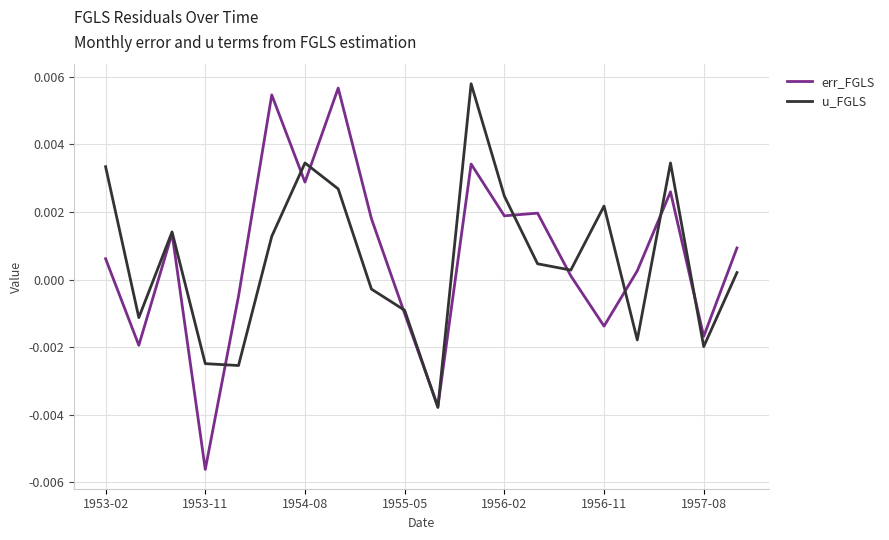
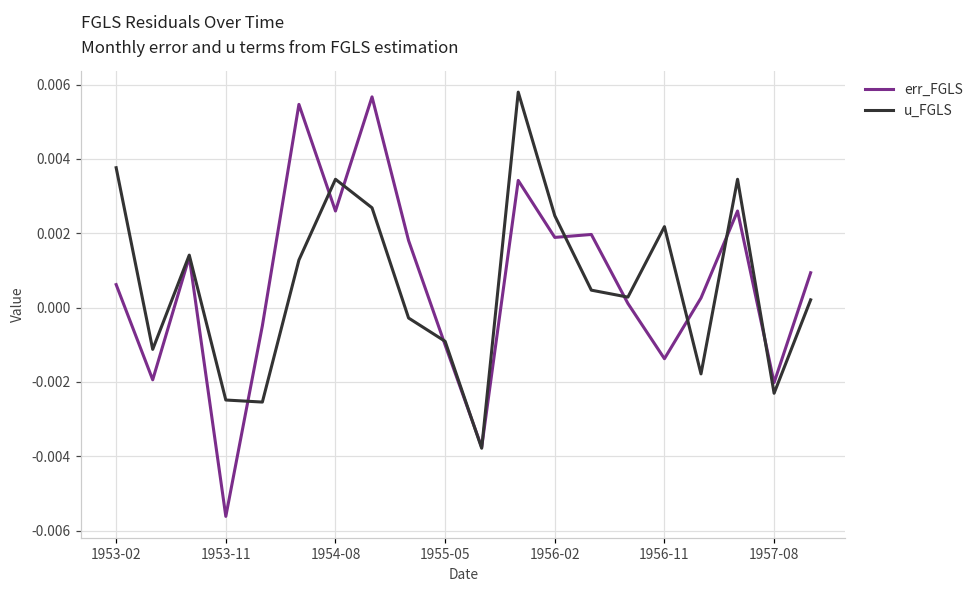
  {
    "err_FGLS": {
      "1953-02": 0.0006,
      "1953-11": -0.0056,
-     "1954-08": 0.0029,
+     "1954-08": 0.0026,
      "1955-05": -0.0010,
      "1956-02": 0.0019,
      "1956-11": -0.0014,
-     "1957-08": -0.0017
+     "1957-08": -0.0020
    },
    "u_FGLS": {
-     "1953-02": 0.0033,
+     "1953-02": 0.0038,
      "1953-11": -0.0025,
      "1954-08": 0.0035,
      "1955-05": -0.0009,
      "1956-02": 0.0025,
      "1956-11": 0.0022,
-     "1957-08": -0.0020
+     "1957-08": -0.0023
    }
  }
